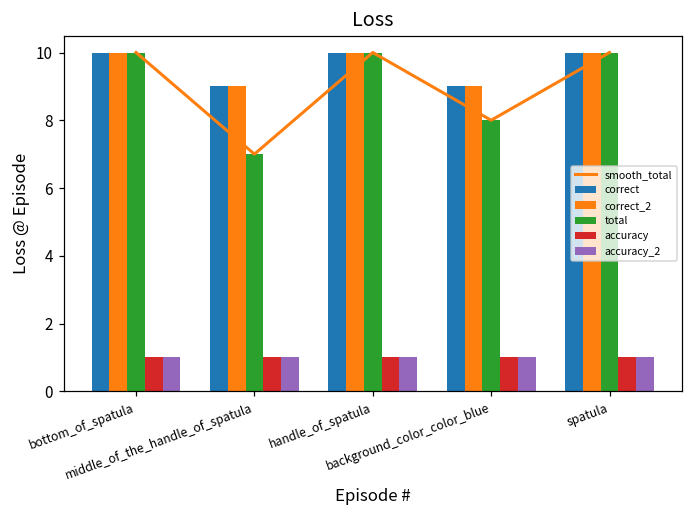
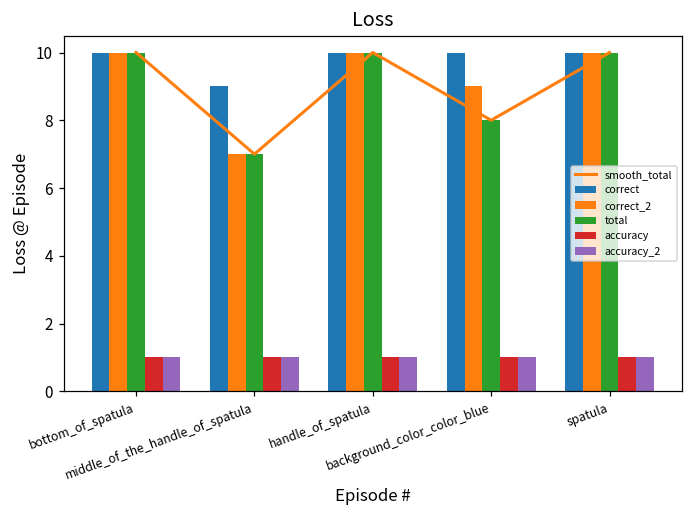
  {
    "correct": {
      "bottom_of_spatula": 10,
      "middle_of_the_handle_of_spatula": 9,
      "handle_of_spatula": 10,
-     "background_color_color_blue": 9,
+     "background_color_color_blue": 10,
      "spatula": 10
    },
    "correct_2": {
      "bottom_of_spatula": 10,
-     "middle_of_the_handle_of_spatula": 9,
+     "middle_of_the_handle_of_spatula": 7,
      "handle_of_spatula": 10,
      "background_color_color_blue": 9,
      "spatula": 10
    },
    "total": {
      "bottom_of_spatula": 10,
      "middle_of_the_handle_of_spatula": 7,
      "handle_of_spatula": 10,
      "background_color_color_blue": 8,
      "spatula": 10
    },
    "accuracy": {
      "bottom_of_spatula": 1,
      "middle_of_the_handle_of_spatula": 1,
      "handle_of_spatula": 1,
      "background_color_color_blue": 1,
      "spatula": 1
    },
    "accuracy_2": {
      "bottom_of_spatula": 1,
      "middle_of_the_handle_of_spatula": 1,
      "handle_of_spatula": 1,
      "background_color_color_blue": 1,
      "spatula": 1
    }
  }
